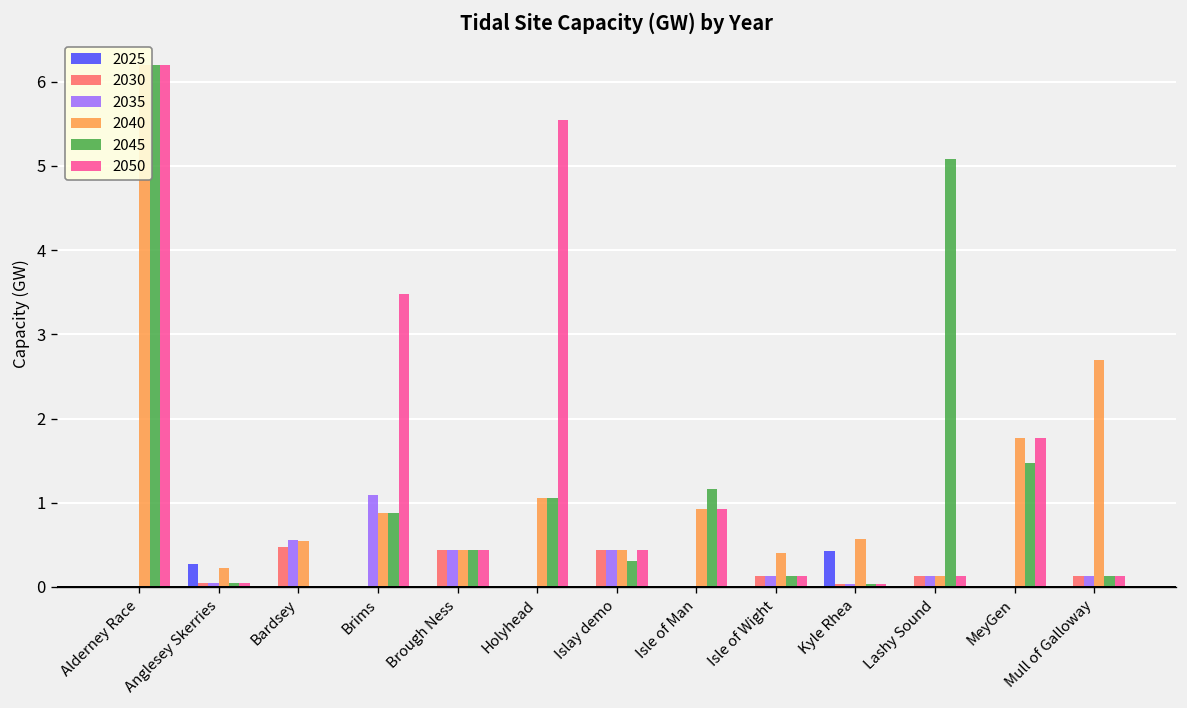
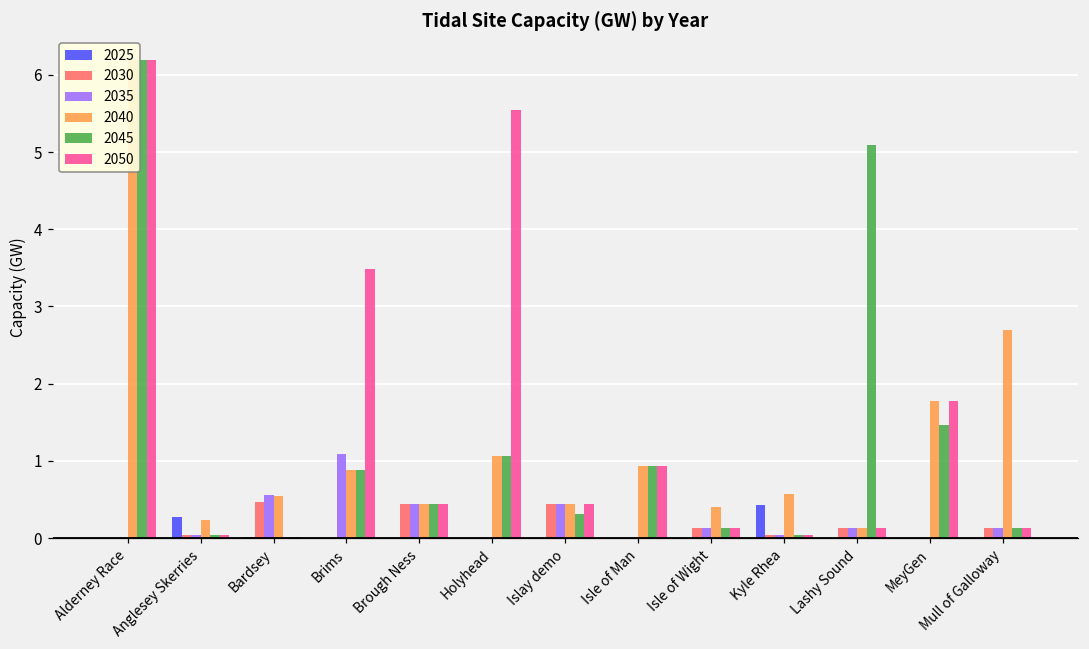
  {
    "2025": {
      "Alderney Race": 0.0,
      "Anglesey Skerries": 0.3,
      "Brims": 0.0,
      "Brough Ness": 0.0,
      "Holyhead": 0.0,
      "Islay demo": 0.0,
      "Isle of Man": 0.0,
      "Isle of Wight": 0.0,
      "Kyle Rhea": 0.4,
      "Lashy Sound": 0.0,
      "MeyGen": 0.0,
      "Mull of Galloway": 0.0
    },
    "2030": {
      "Alderney Race": 0.0,
      "Anglesey Skerries": 0.0,
      "Bardsey": 0.5,
      "Brims": 0.0,
      "Brough Ness": 0.4,
      "Holyhead": 0.0,
      "Islay demo": 0.4,
      "Isle of Man": 0.0,
      "Isle of Wight": 0.1,
      "Kyle Rhea": 0.0,
      "Lashy Sound": 0.1,
      "MeyGen": 0.0,
      "Mull of Galloway": 0.1
    },
    "2035": {
      "Alderney Race": 0.0,
      "Anglesey Skerries": 0.0,
      "Bardsey": 0.6,
      "Brims": 1.1,
      "Brough Ness": 0.4,
      "Holyhead": 0.0,
      "Islay demo": 0.4,
      "Isle of Man": 0.0,
      "Isle of Wight": 0.1,
      "Kyle Rhea": 0.0,
      "Lashy Sound": 0.1,
      "MeyGen": 0.0,
      "Mull of Galloway": 0.1
    },
    "2040": {
      "Anglesey Skerries": 0.2,
      "Bardsey": 0.5,
      "Brims": 0.9,
      "Brough Ness": 0.4,
      "Holyhead": 1.1,
      "Islay demo": 0.4,
      "Isle of Man": 0.9,
      "Isle of Wight": 0.4,
      "Kyle Rhea": 0.6,
      "Lashy Sound": 0.1,
      "MeyGen": 1.8,
      "Mull of Galloway": 2.7
    },
    "2045": {
      "Alderney Race": 6.2,
      "Anglesey Skerries": 0.0,
      "Brims": 0.9,
      "Brough Ness": 0.4,
      "Holyhead": 1.1,
      "Islay demo": 0.3,
-     "Isle of Man": 1.2,
+     "Isle of Man": 0.9,
      "Isle of Wight": 0.1,
      "Kyle Rhea": 0.0,
      "Lashy Sound": 5.1,
      "MeyGen": 1.5,
      "Mull of Galloway": 0.1
    },
    "2050": {
      "Alderney Race": 6.2,
      "Anglesey Skerries": 0.0,
      "Brims": 3.5,
      "Brough Ness": 0.4,
      "Holyhead": 5.5,
      "Islay demo": 0.4,
      "Isle of Man": 0.9,
      "Isle of Wight": 0.1,
      "Kyle Rhea": 0.0,
      "Lashy Sound": 0.1,
      "MeyGen": 1.8,
      "Mull of Galloway": 0.1
    }
  }
